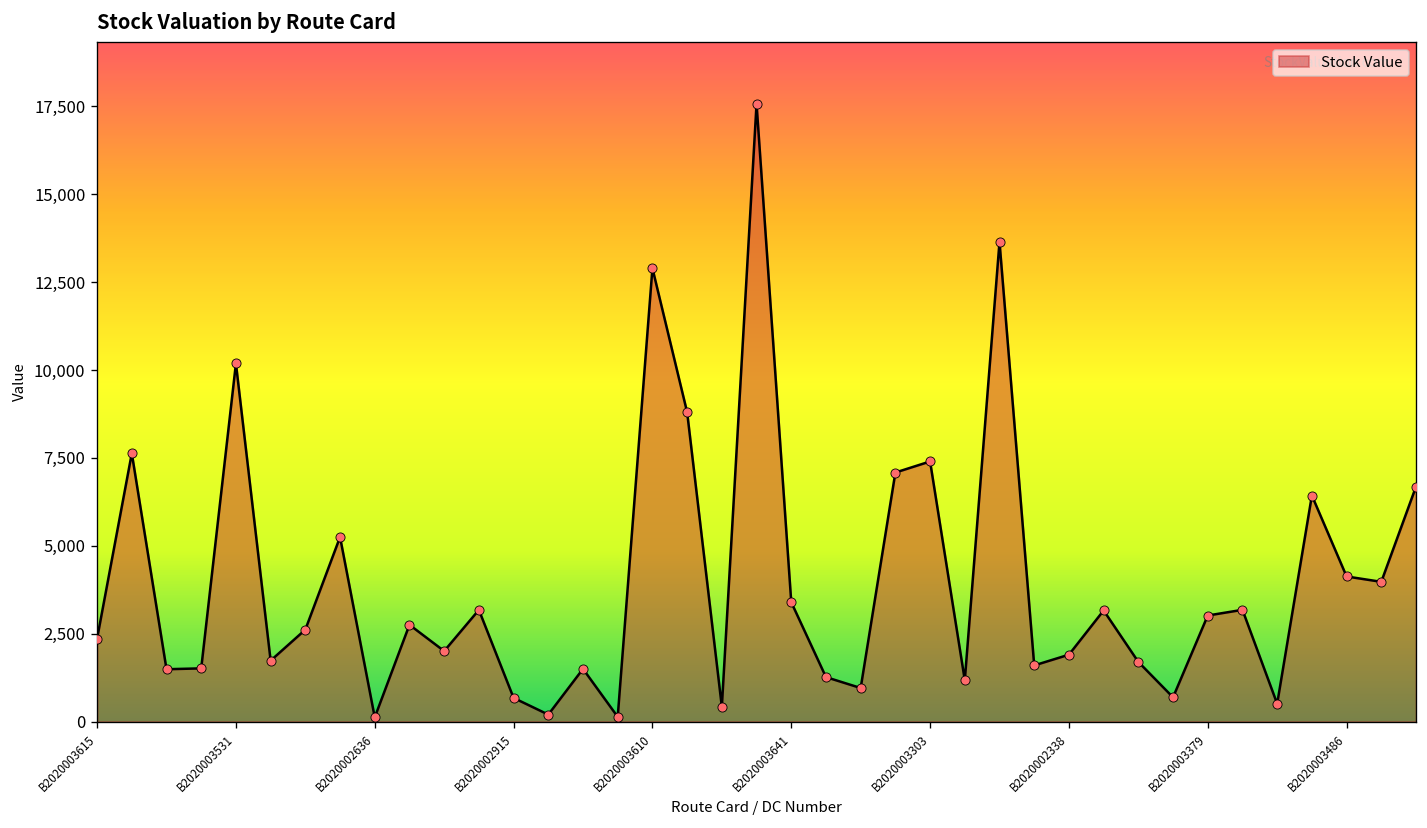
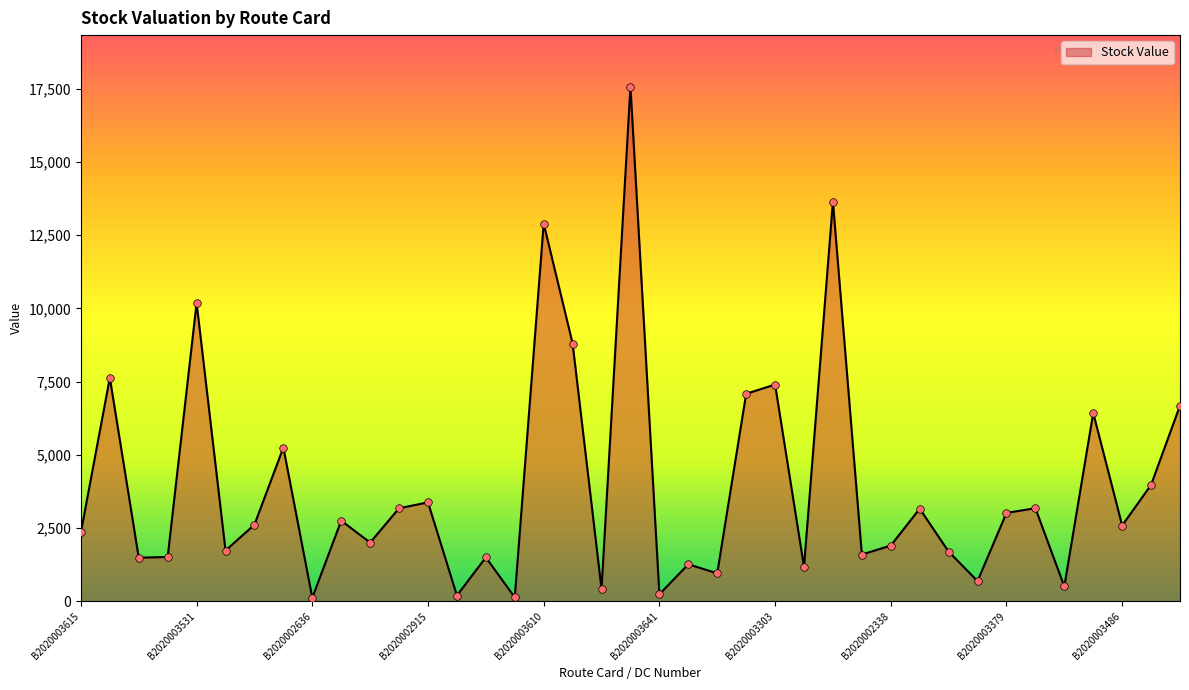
  {
    "B2020003615": "2,400",
    "B2020003531": "10,200",
    "B2020002636": "100",
-   "B2020002915": "700",
+   "B2020002915": "3,400",
    "B2020003610": "12,900",
-   "B2020003641": "3,400",
+   "B2020003641": "200",
    "B2020003303": "7,400",
    "B2020002338": "1,900",
    "B2020003379": "3,000",
-   "B2020003486": "4,100"
+   "B2020003486": "2,600"
  }
